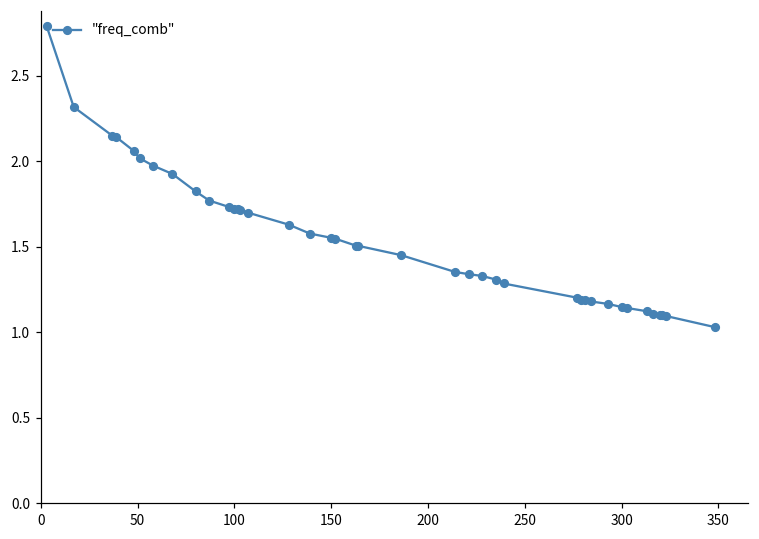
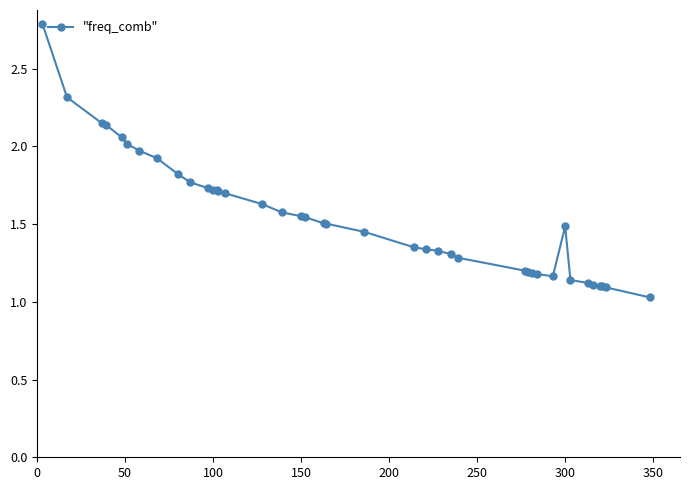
  {
    "100": 1.72,
    "150": 1.55,
-   "300": 1.15
+   "300": 1.49
  }
